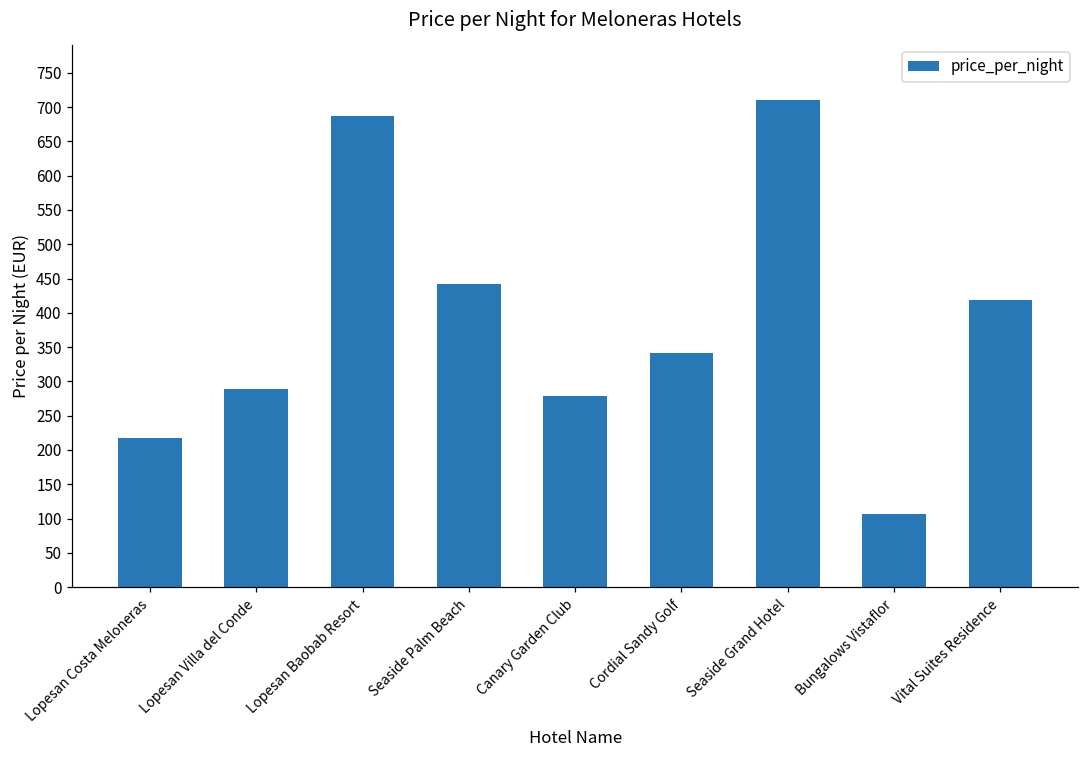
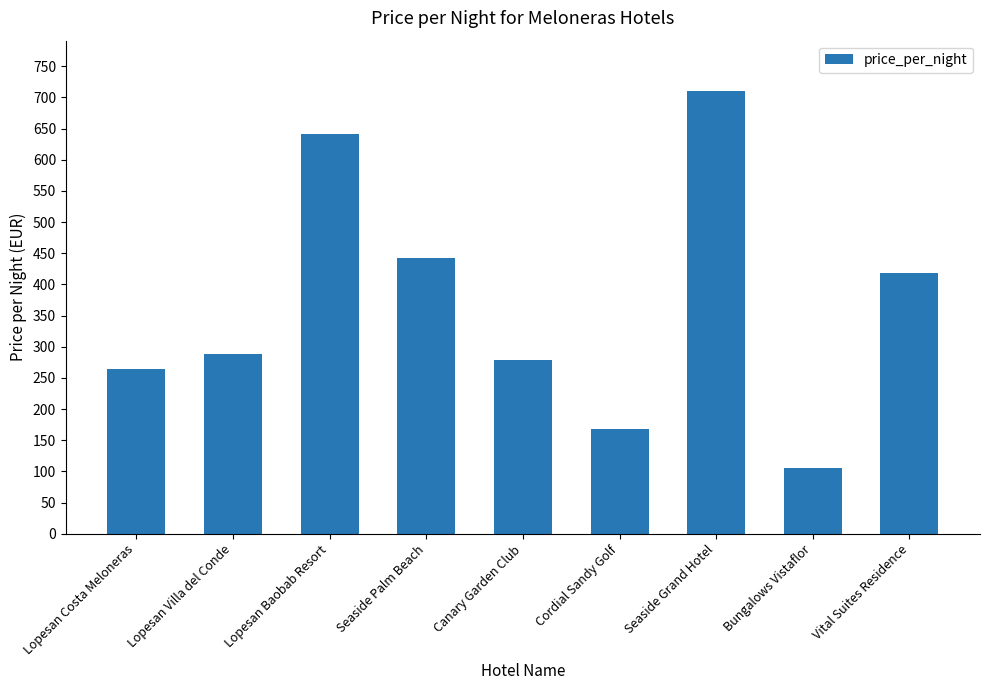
  {
-   "Lopesan Costa Meloneras": 220,
+   "Lopesan Costa Meloneras": 260,
    "Lopesan Villa del Conde": 290,
-   "Lopesan Baobab Resort": 690,
+   "Lopesan Baobab Resort": 640,
    "Seaside Palm Beach": 440,
    "Canary Garden Club": 280,
-   "Cordial Sandy Golf": 340,
+   "Cordial Sandy Golf": 170,
    "Seaside Grand Hotel": 710,
    "Bungalows Vistaflor": 110,
    "Vital Suites Residence": 420
  }
